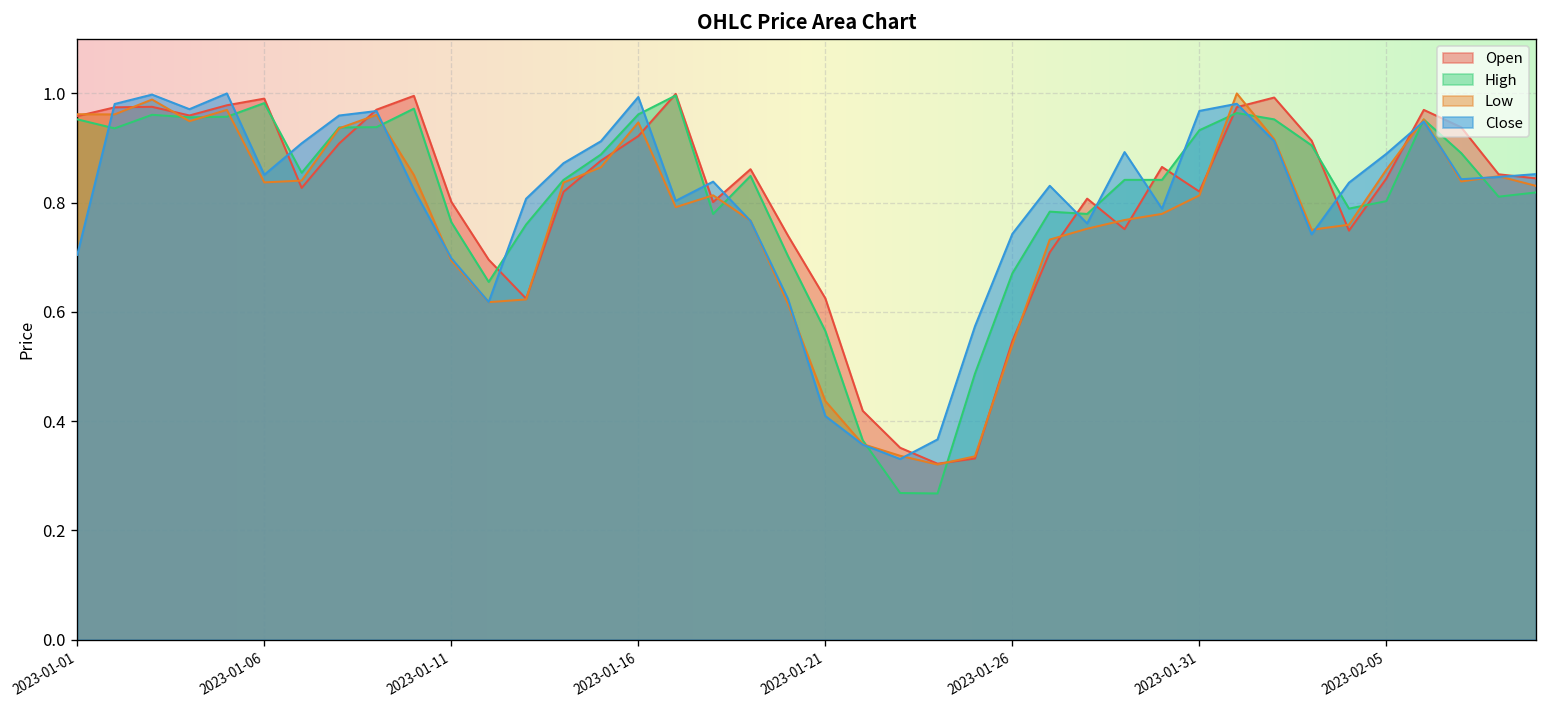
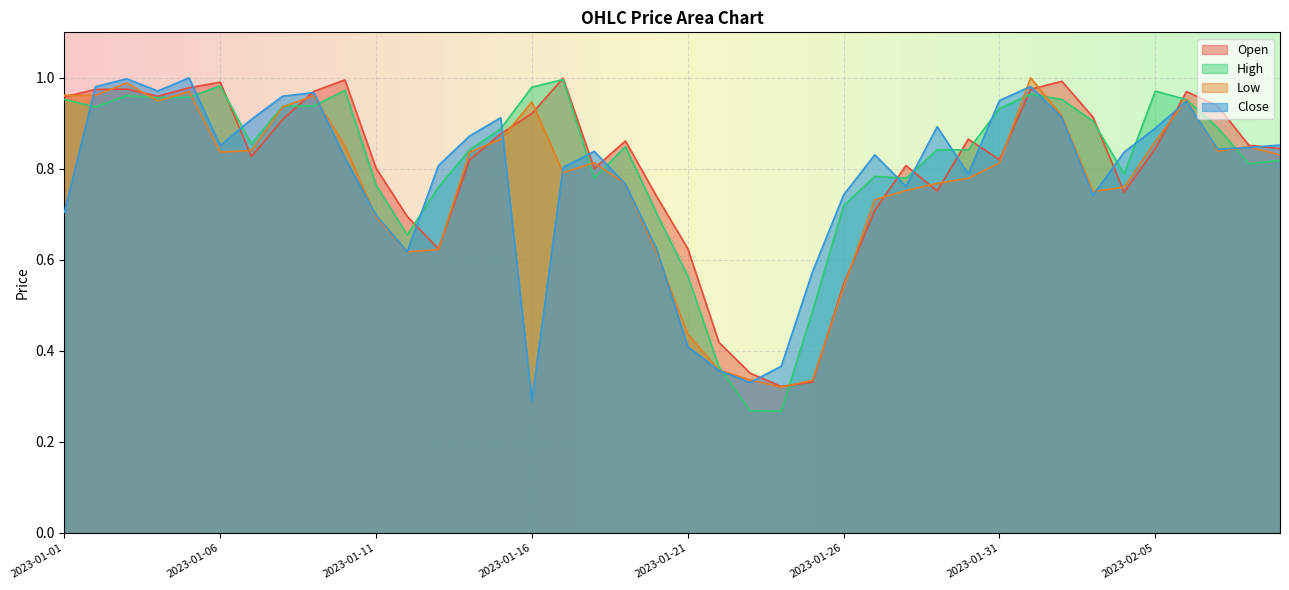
  {
    "High": {
      "2023-01-01": 0.95,
      "2023-01-06": 0.98,
      "2023-01-11": 0.76,
-     "2023-01-16": 0.96,
+     "2023-01-16": 0.98,
      "2023-01-21": 0.57,
-     "2023-01-26": 0.67,
+     "2023-01-26": 0.72,
      "2023-01-31": 0.93,
-     "2023-02-05": 0.80
+     "2023-02-05": 0.97
    },
    "Close": {
      "2023-01-01": 0.70,
      "2023-01-06": 0.85,
-     "2023-01-16": 0.99,
+     "2023-01-16": 0.29,
      "2023-01-21": 0.41,
      "2023-01-26": 0.74,
-     "2023-01-31": 0.97,
+     "2023-01-31": 0.95,
      "2023-02-05": 0.89
    }
  }
